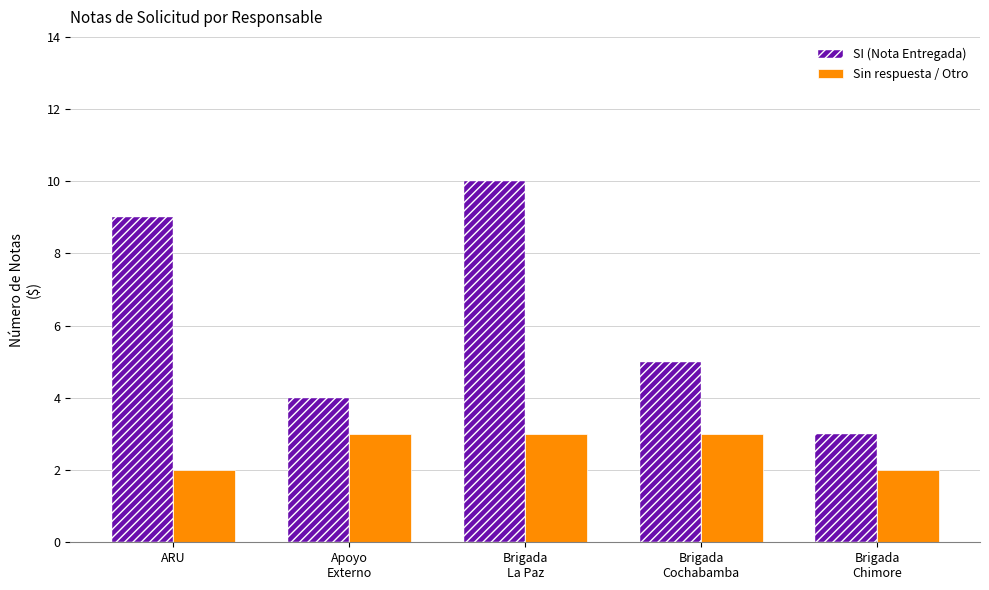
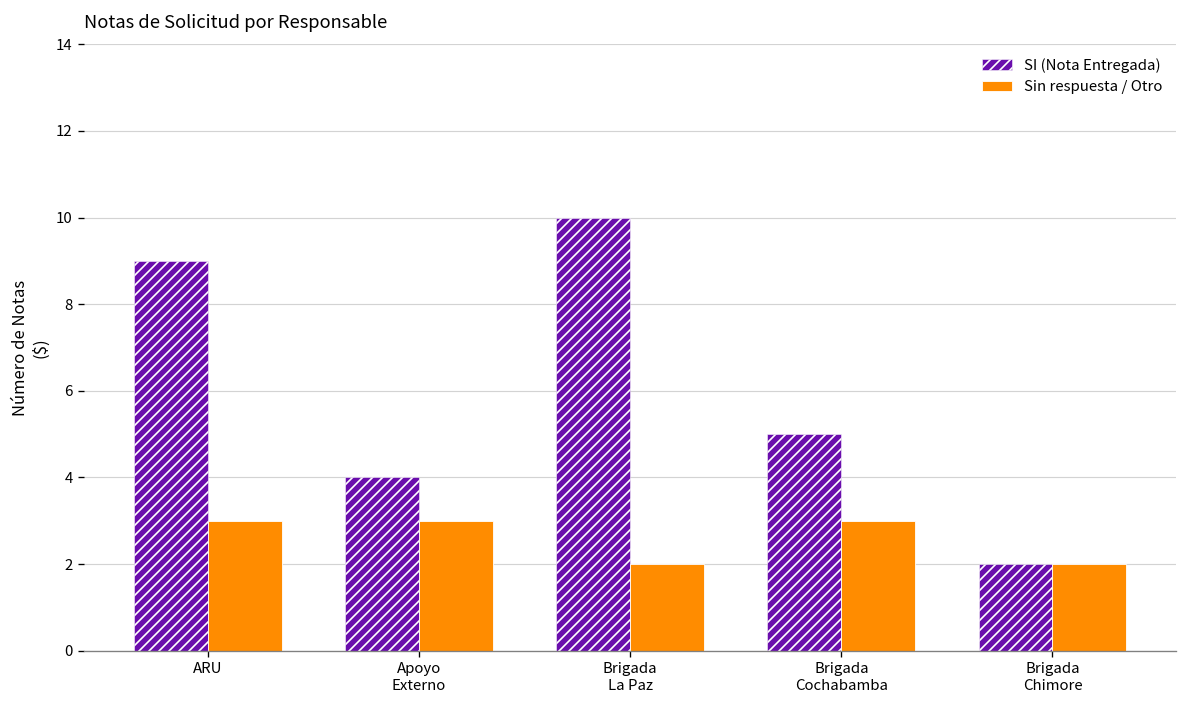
  {
    "SI (Nota Entregada)": {
      "ARU": 9,
      "Apoyo Externo": 4,
      "Brigada La Paz": 10,
      "Brigada Cochabamba": 5,
-     "Brigada Chimore": 3
+     "Brigada Chimore": 2
    },
    "Sin respuesta / Otro": {
-     "ARU": 2,
+     "ARU": 3,
      "Apoyo Externo": 3,
-     "Brigada La Paz": 3,
+     "Brigada La Paz": 2,
      "Brigada Cochabamba": 3,
      "Brigada Chimore": 2
    }
  }
